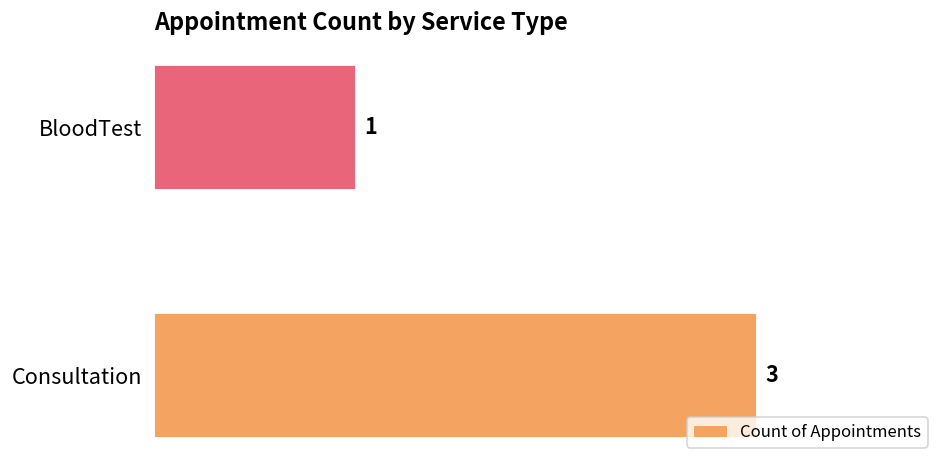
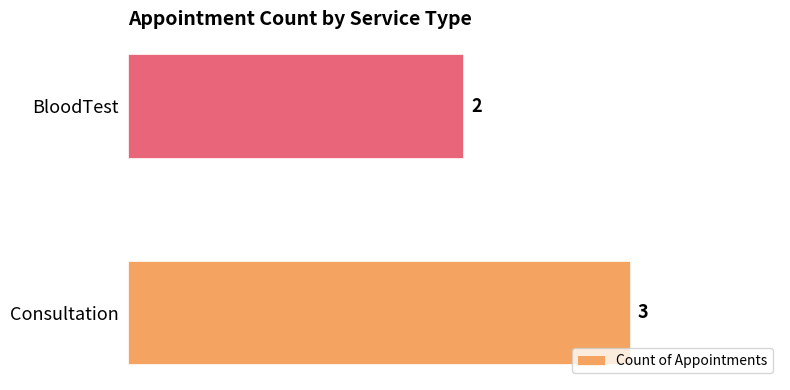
  {
-   "BloodTest": 1,
+   "BloodTest": 2,
    "Consultation": 3
  }
